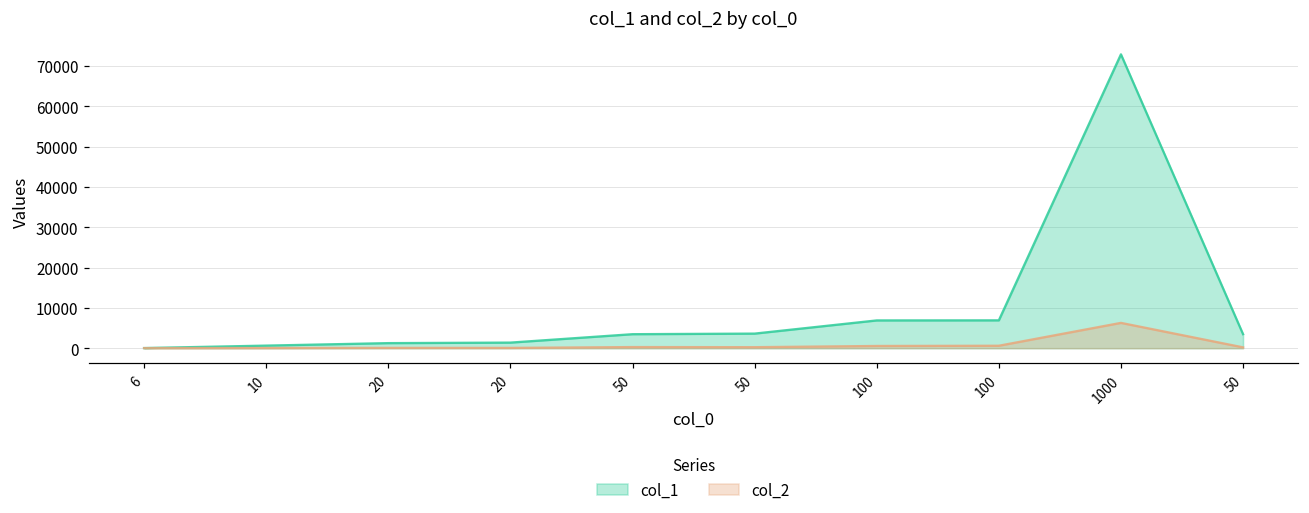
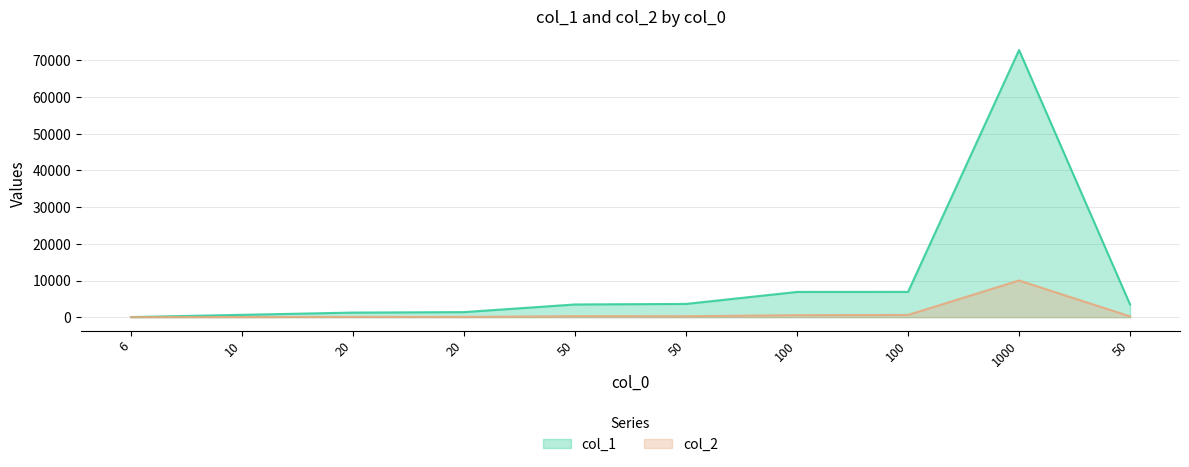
  {
    "col_1": {
      "1000": 73000
    },
    "col_2": {
-     "1000": 6000
+     "1000": 10000
    }
  }
